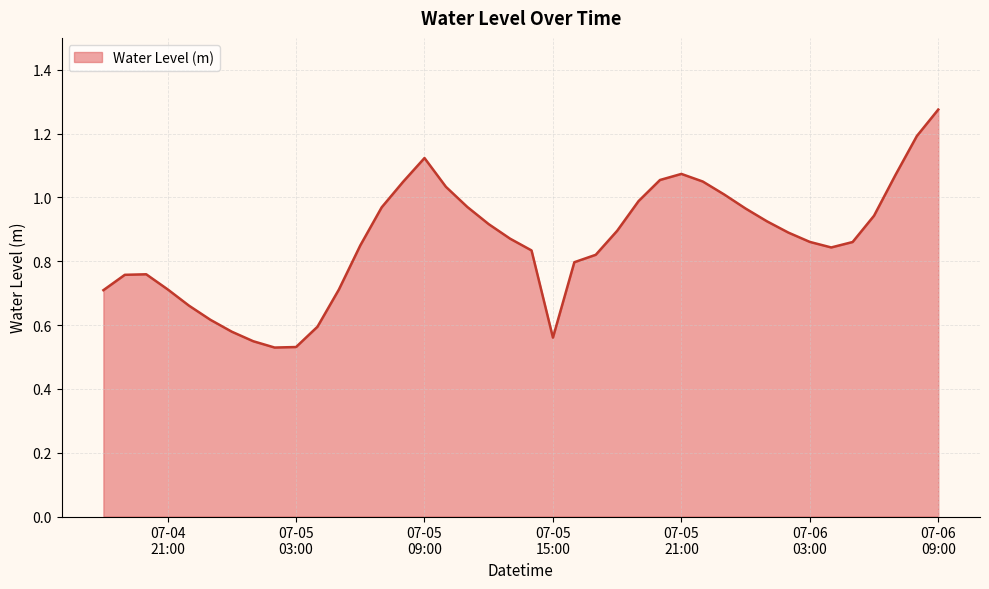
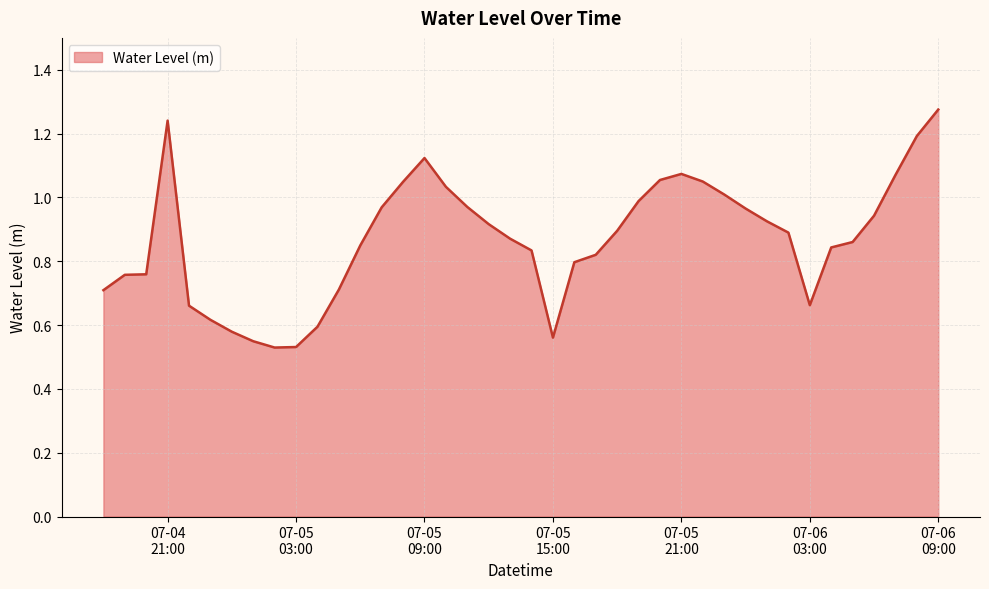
  {
-   "07-04 21:00": 0.71,
+   "07-04 21:00": 1.24,
    "07-05 03:00": 0.53,
    "07-05 09:00": 1.12,
    "07-05 15:00": 0.56,
    "07-05 21:00": 1.07,
-   "07-06 03:00": 0.86,
+   "07-06 03:00": 0.66,
    "07-06 09:00": 1.28
  }
